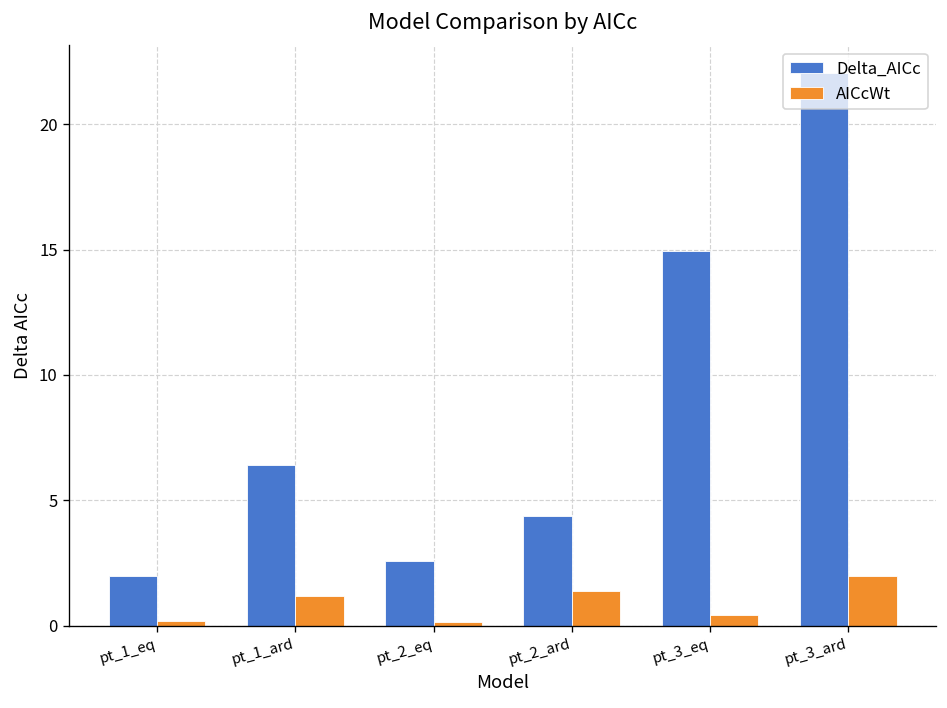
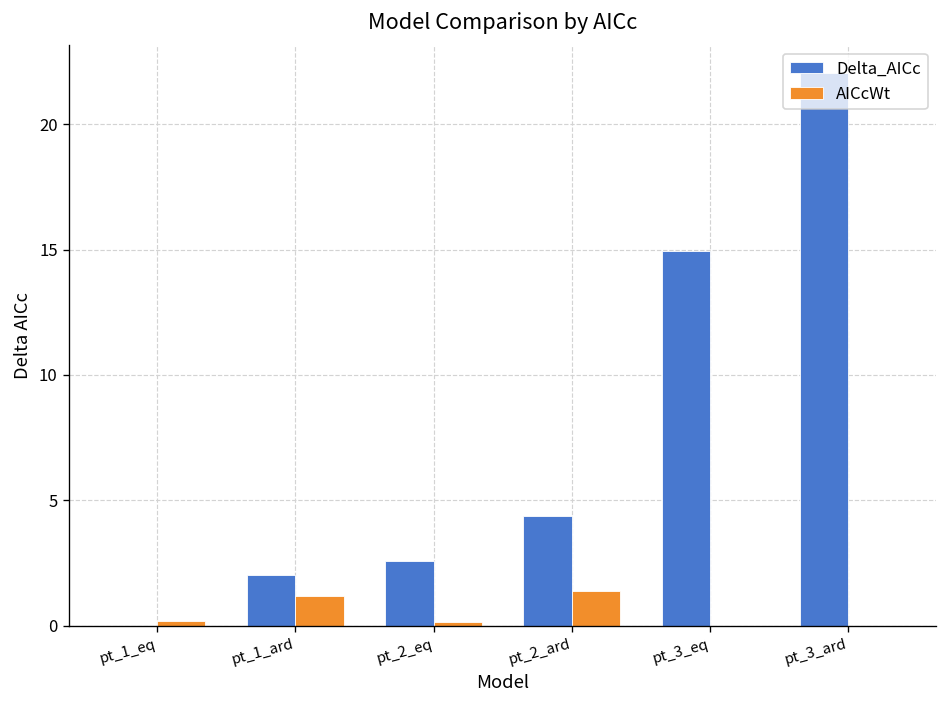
  {
    "Delta_AICc": {
-     "pt_1_eq": 2,
-     "pt_1_ard": 6.4,
+     "pt_1_eq": 0,
+     "pt_1_ard": 2.0,
      "pt_2_eq": 2.6,
      "pt_2_ard": 4.4,
      "pt_3_eq": 14.9
    },
    "AICcWt": {
      "pt_1_eq": 0.2,
      "pt_1_ard": 1.2,
      "pt_2_eq": 0.2,
      "pt_2_ard": 1.4,
-     "pt_3_eq": 0.4,
-     "pt_3_ard": 2
+     "pt_3_eq": 0.0,
+     "pt_3_ard": 0
    }
  }
